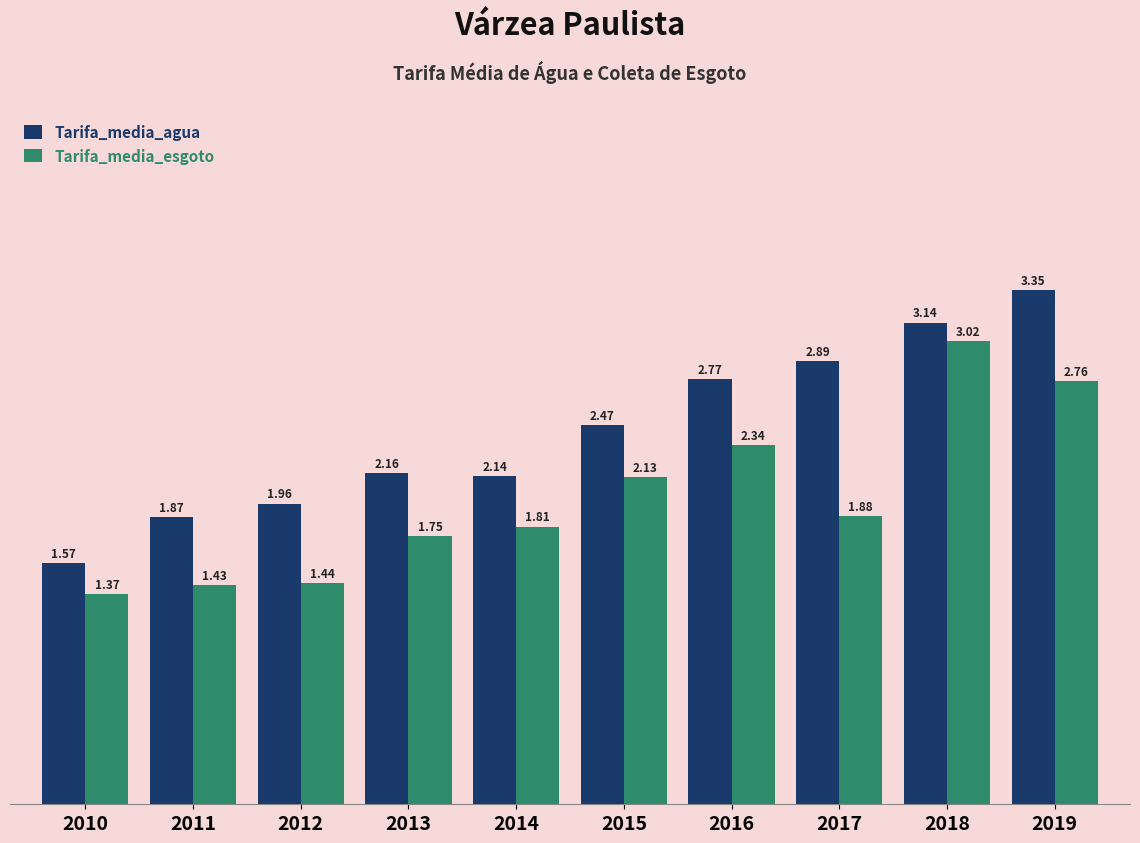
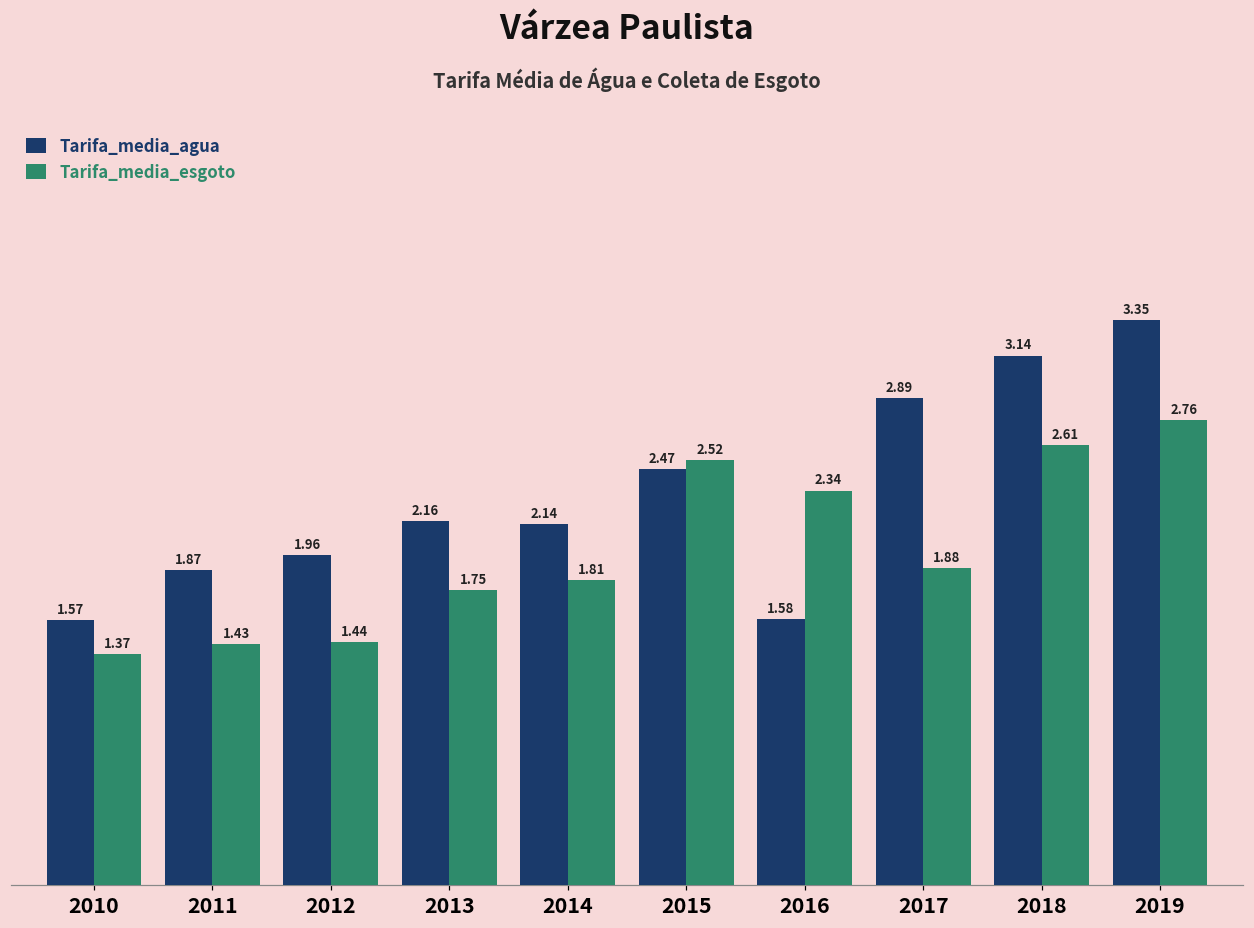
  {
    "Tarifa_media_agua": {
      "2010": 1.57,
      "2011": 1.87,
      "2012": 1.96,
      "2013": 2.16,
      "2014": 2.14,
      "2015": 2.47,
-     "2016": 2.77,
+     "2016": 1.58,
      "2017": 2.89,
      "2018": 3.14,
      "2019": 3.35
    },
    "Tarifa_media_esgoto": {
      "2010": 1.37,
      "2011": 1.43,
      "2012": 1.44,
      "2013": 1.75,
      "2014": 1.81,
-     "2015": 2.13,
+     "2015": 2.52,
      "2016": 2.34,
      "2017": 1.88,
-     "2018": 3.02,
+     "2018": 2.61,
      "2019": 2.76
    }
  }
